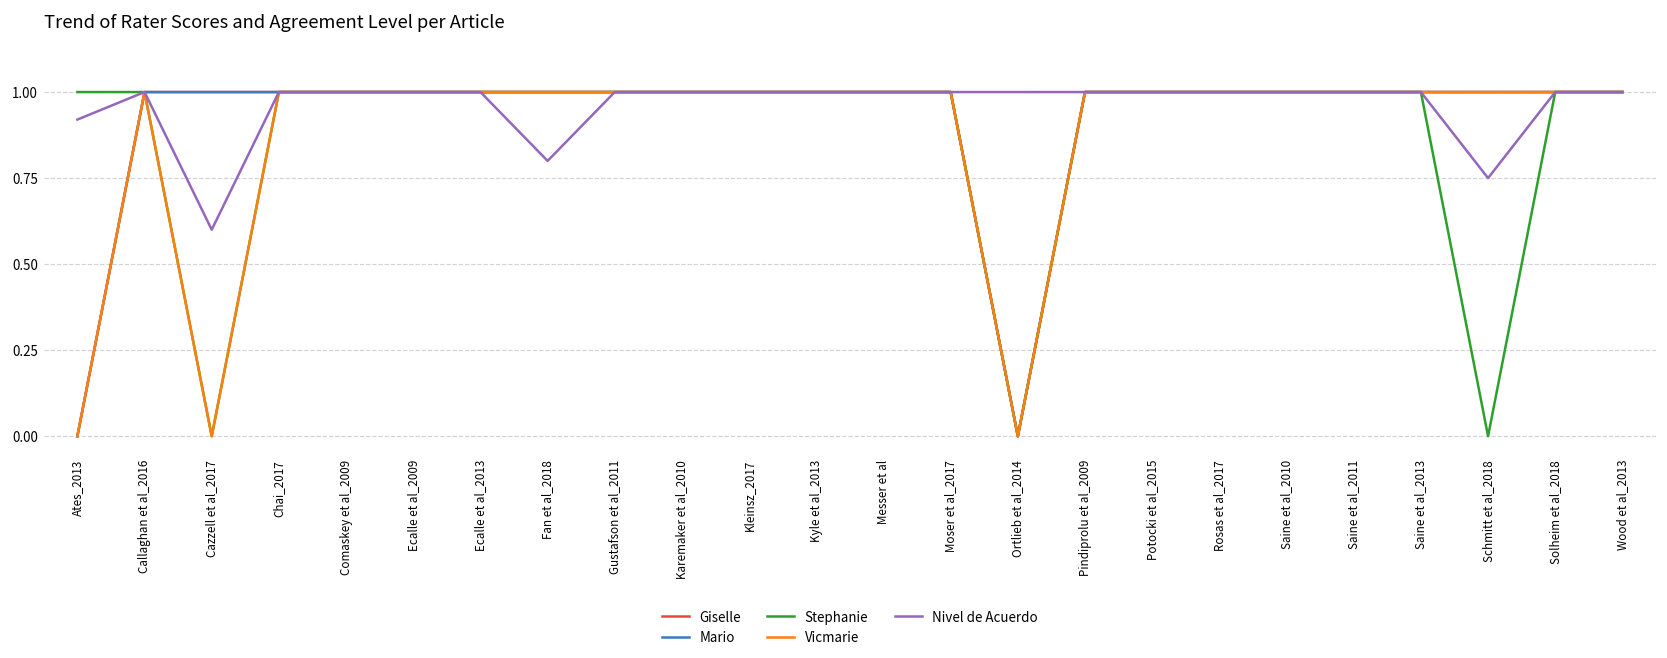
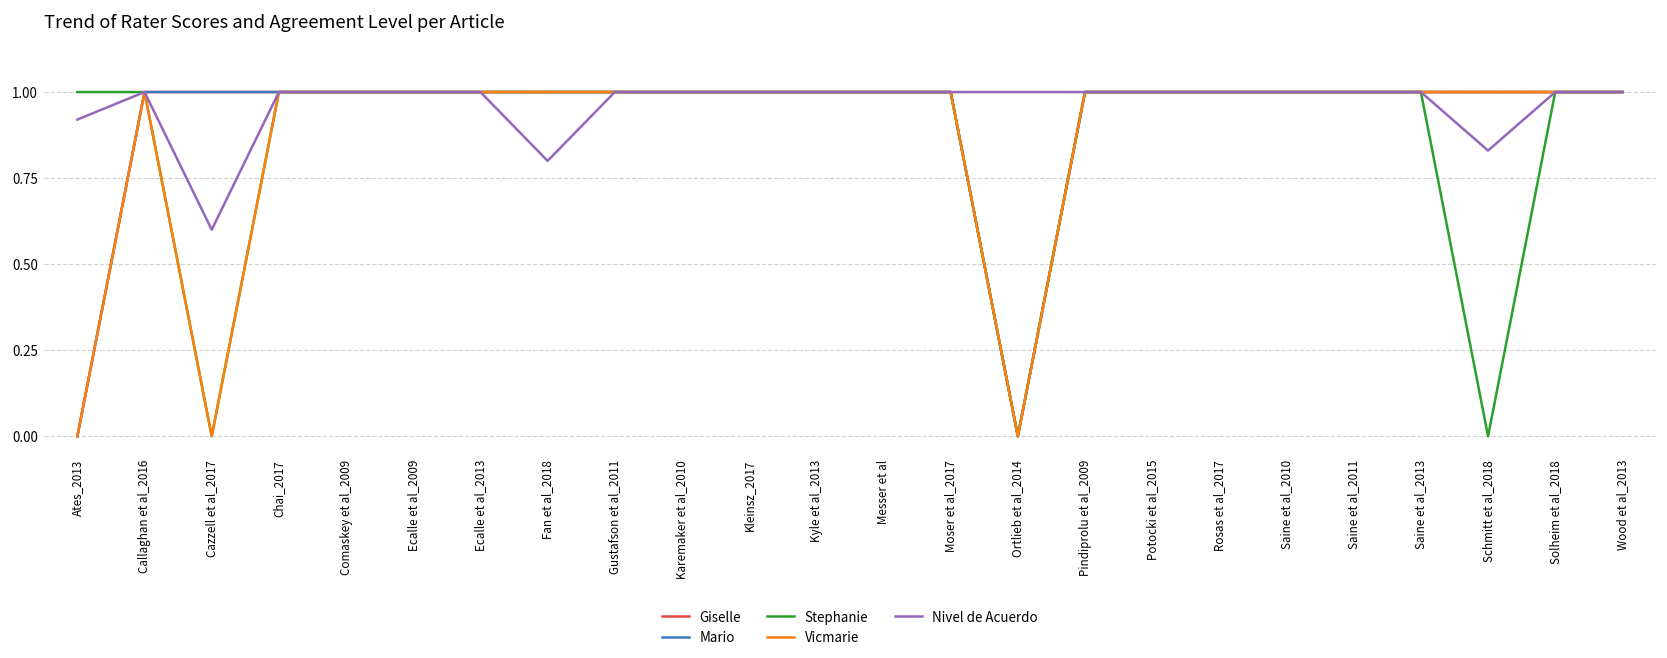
  {
    "Mario": {
      "Cazzell et al_2017": 1.00
    },
    "Stephanie": {
      "Ates_2013": 1.00,
      "Schmitt et al_2018": 0.00
    },
    "Nivel de Acuerdo": {
      "Ates_2013": 0.92,
      "Cazzell et al_2017": 0.60,
      "Fan et al_2018": 0.80,
      "Ortlieb et al_2014": 1.00,
-     "Schmitt et al_2018": 0.75
+     "Schmitt et al_2018": 0.83
    }
  }
